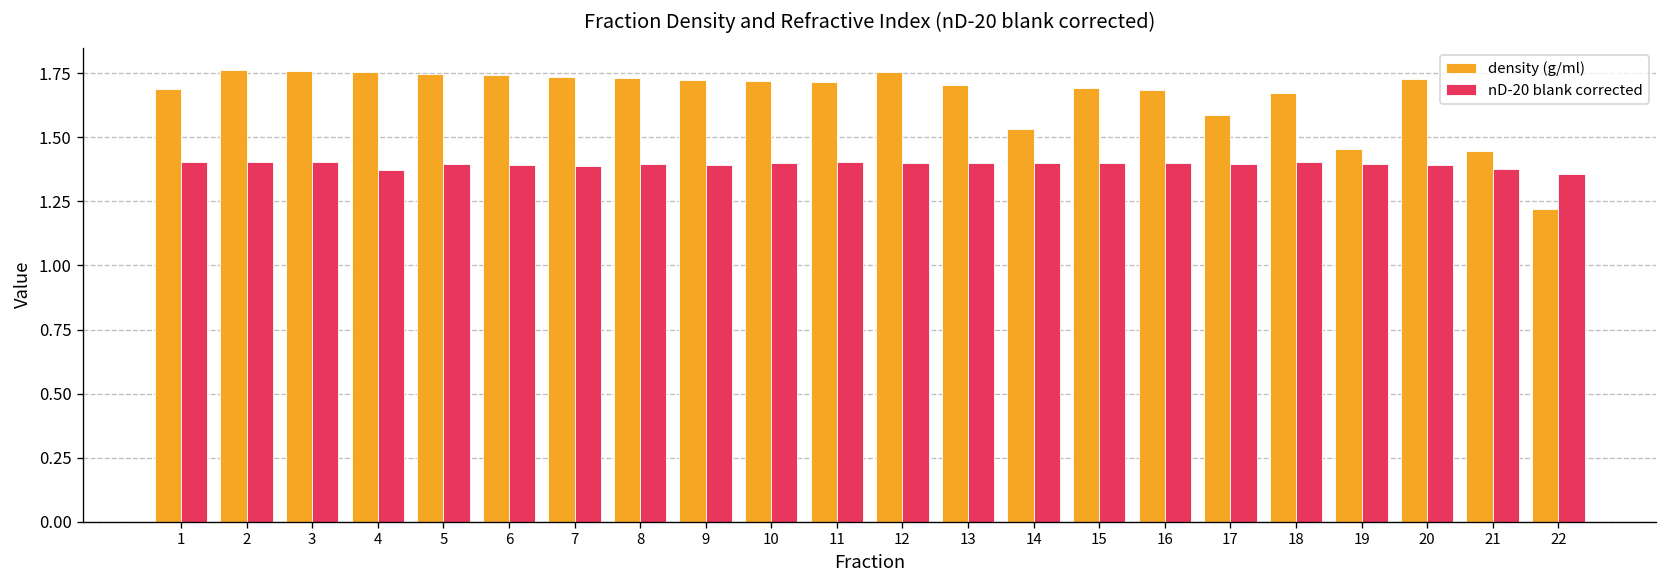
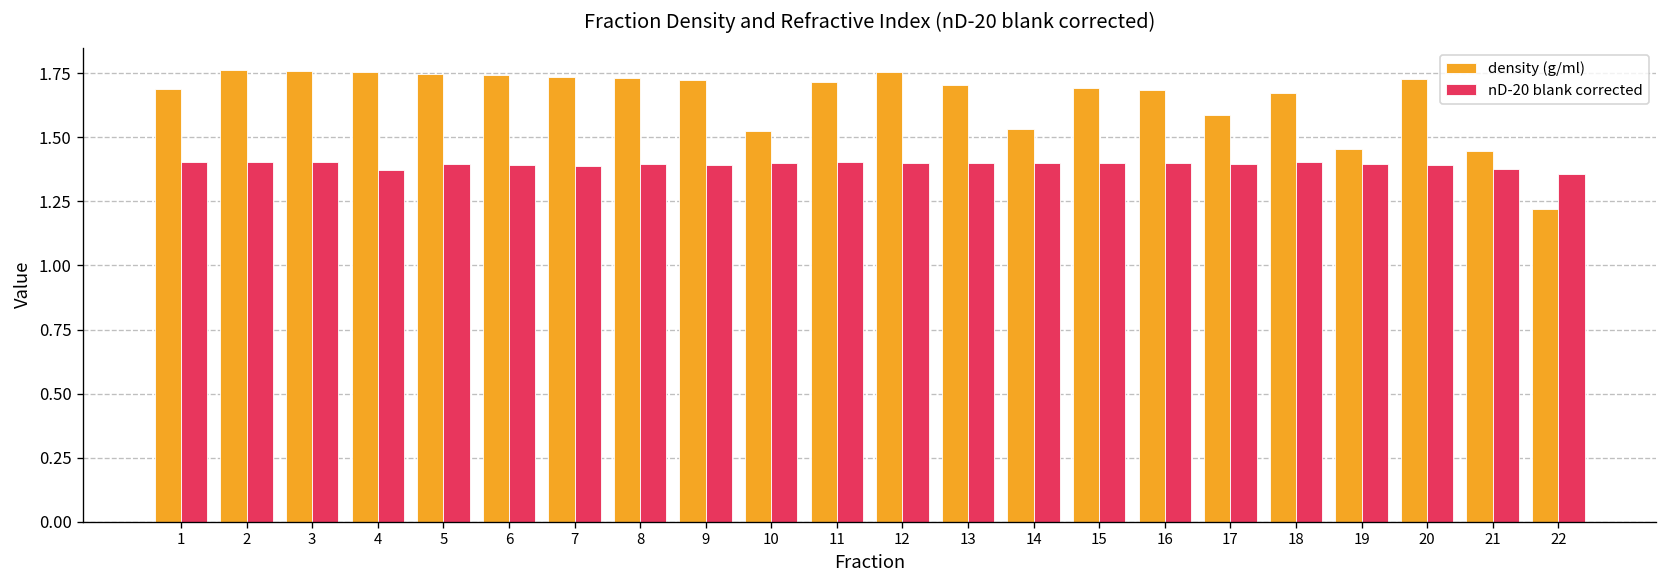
  {
    "density (g/ml)": {
      "1": 1.69,
      "2": 1.76,
      "3": 1.76,
      "4": 1.75,
      "5": 1.75,
      "6": 1.74,
      "7": 1.74,
      "8": 1.73,
      "9": 1.73,
-     "10": 1.72,
+     "10": 1.53,
      "11": 1.72,
      "12": 1.75,
      "13": 1.70,
      "14": 1.53,
      "15": 1.69,
      "16": 1.69,
      "17": 1.59,
      "18": 1.67,
      "19": 1.46,
      "20": 1.73,
      "21": 1.45,
      "22": 1.22
    },
    "nD-20 blank corrected": {
      "1": 1.40,
      "2": 1.41,
      "3": 1.40,
      "4": 1.37,
      "5": 1.40,
      "6": 1.39,
      "7": 1.39,
      "8": 1.40,
      "9": 1.39,
      "10": 1.40,
      "11": 1.40,
      "12": 1.40,
      "13": 1.40,
      "14": 1.40,
      "15": 1.40,
      "16": 1.40,
      "17": 1.40,
      "18": 1.40,
      "19": 1.40,
      "20": 1.39,
      "21": 1.38,
      "22": 1.36
    }
  }
